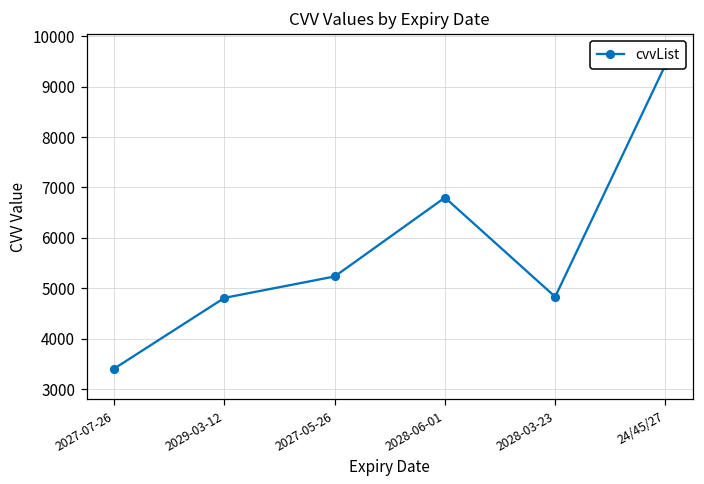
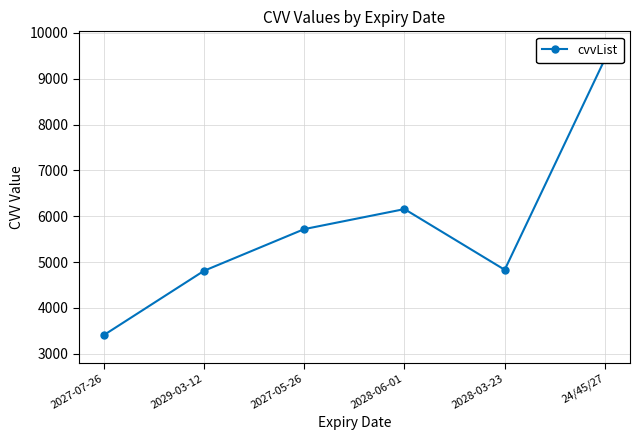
  {
    "2027-07-26": 3400,
    "2029-03-12": 4800,
-   "2027-05-26": 5200,
-   "2028-06-01": 6800,
+   "2027-05-26": 5700,
+   "2028-06-01": 6200,
    "2028-03-23": 4800
  }
